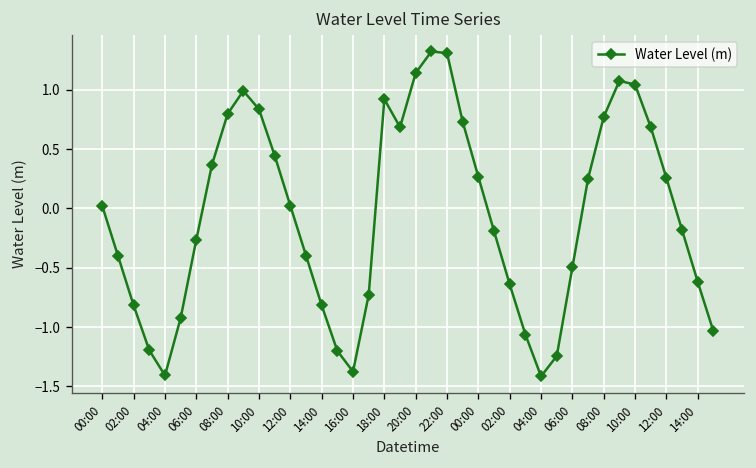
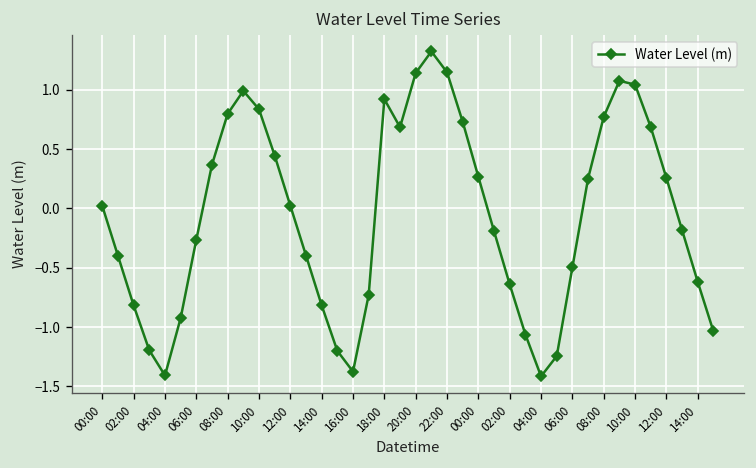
  {
    "16:00": -1.4,
    "18:00": 0.9,
    "20:00": 1.1,
-   "22:00": 1.3
+   "22:00": 1.1
  }
